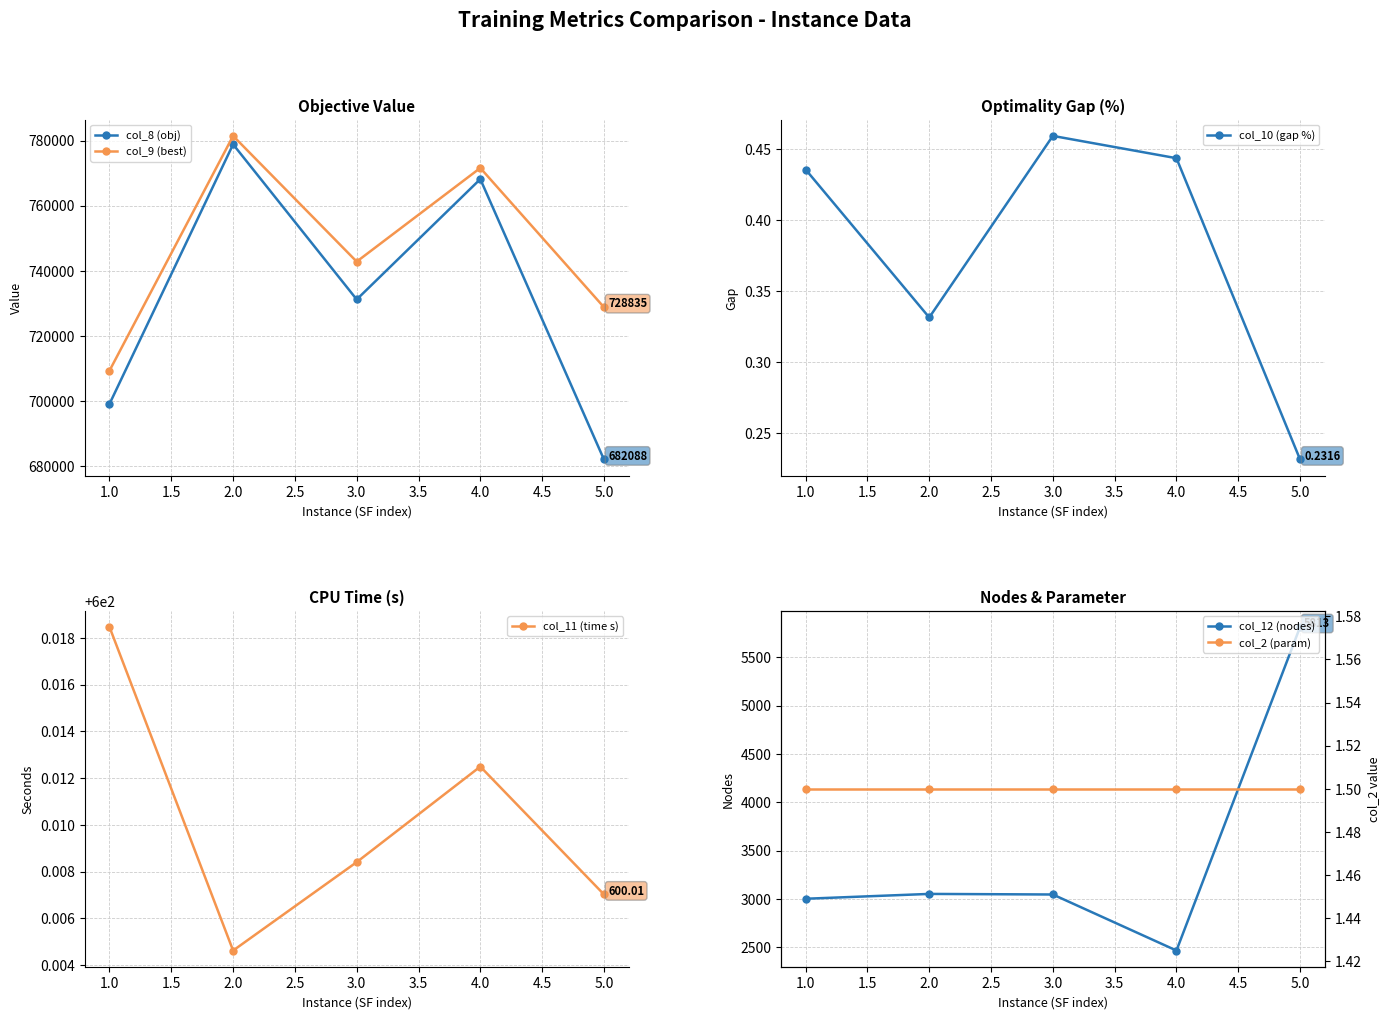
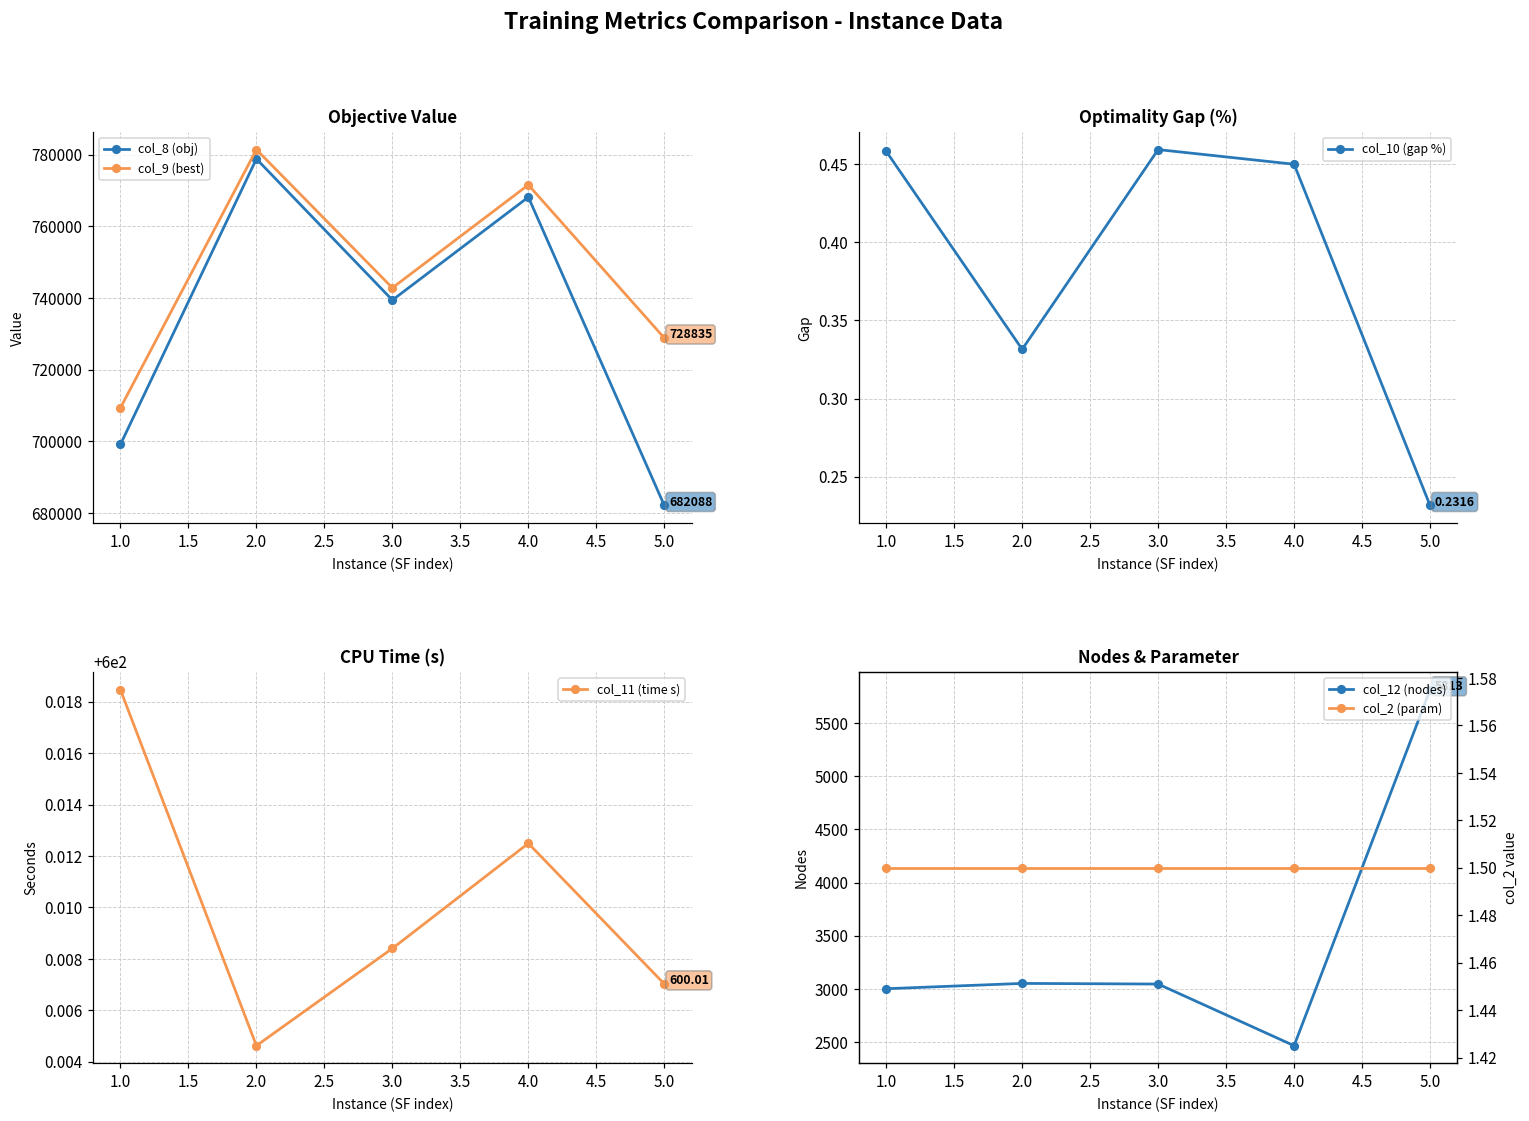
  {
    "Objective Value": {
      "col_8 (obj)": {
        "1.0": 699000,
        "2.0": 779000,
-       "3.0": 731000,
+       "3.0": 739000,
        "4.0": 768000
      },
      "col_9 (best)": {
        "1.0": 709000,
        "2.0": 781000,
        "3.0": 743000,
        "4.0": 772000
      }
    },
    "Optimality Gap (%)": {
-     "1.0": 0.436,
+     "1.0": 0.458,
      "2.0": 0.332,
      "3.0": 0.459,
-     "4.0": 0.444
+     "4.0": 0.450
    },
    "CPU Time (s)": {
      "1.0": 600.0185,
      "2.0": 600.0046,
      "3.0": 600.0084,
      "4.0": 600.0125
    }
  }
